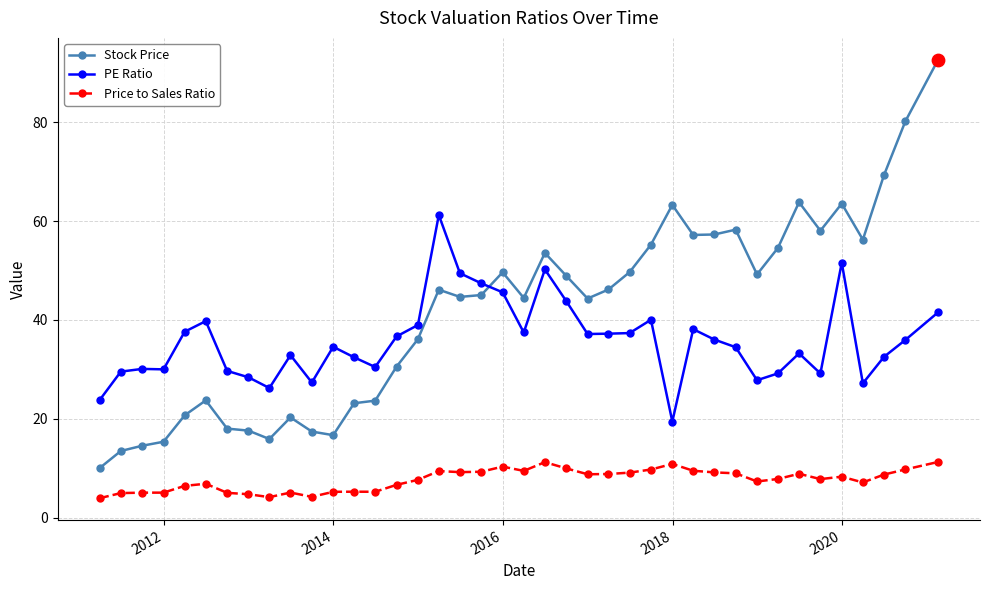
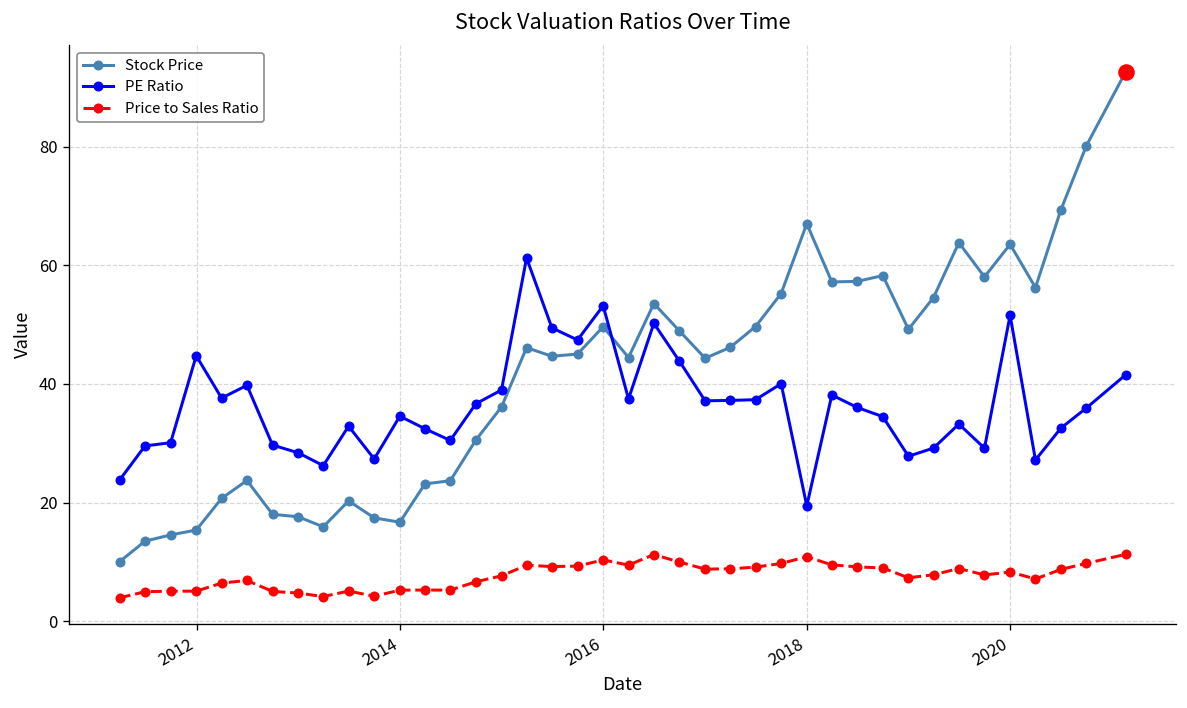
  {
    "Stock Price": {
      "2012": 15,
      "2014": 17,
      "2016": 50,
-     "2018": 63,
+     "2018": 67,
      "2020": 64
    },
    "PE Ratio": {
-     "2012": 30,
+     "2012": 45,
      "2014": 35,
-     "2016": 46,
+     "2016": 53,
      "2018": 19,
      "2020": 52
    }
  }
